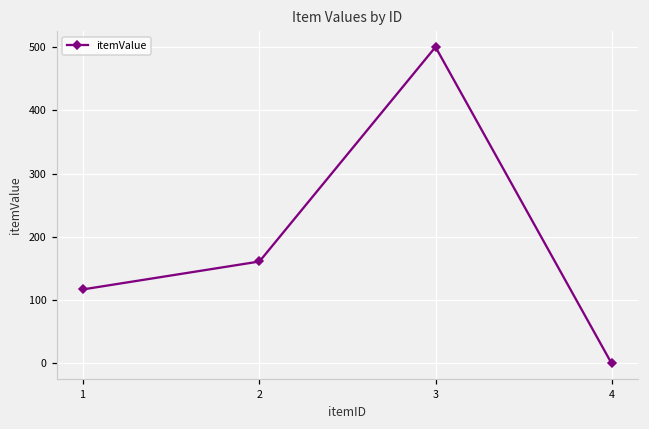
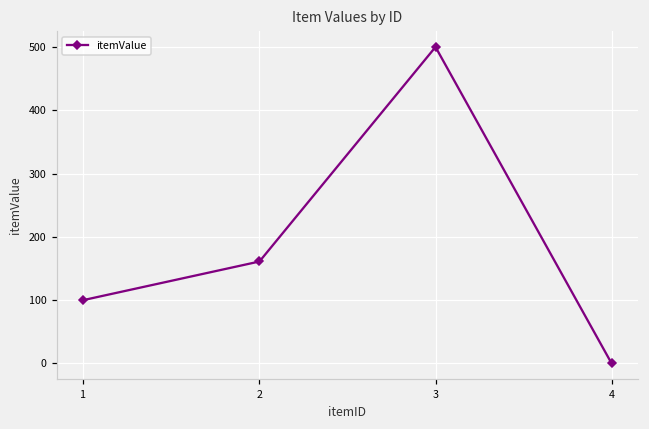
  {
-   "1": 120,
+   "1": 100,
    "2": 160,
    "3": 500,
    "4": 0
  }
